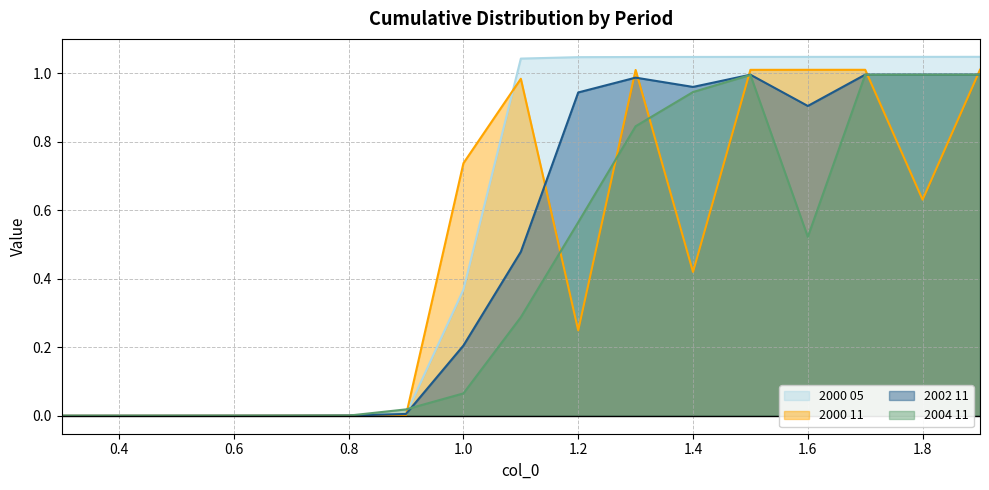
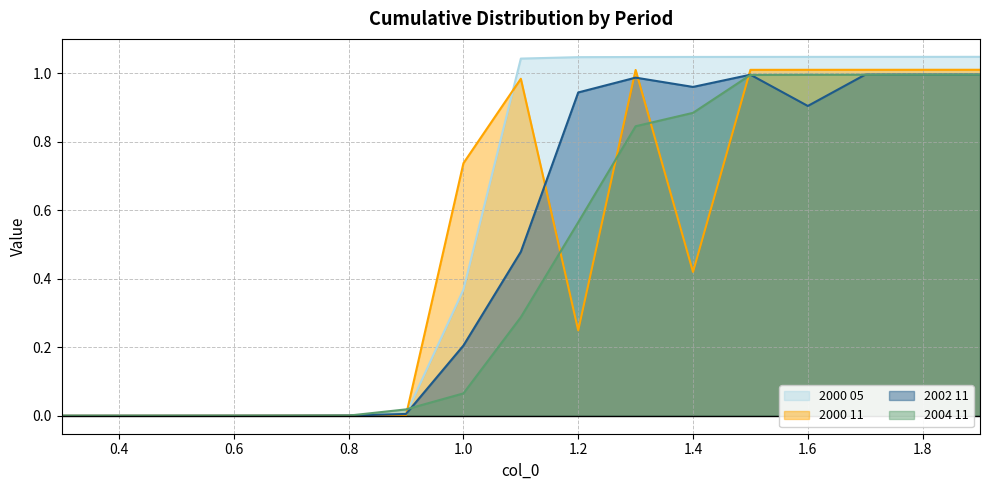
  {
    "2000 05": {
      "1.0": 0.37,
      "1.2": 1.05,
      "1.4": 1.05,
      "1.6": 1.05,
      "1.8": 1.05
    },
    "2000 11": {
      "1.0": 0.74,
      "1.2": 0.25,
      "1.4": 0.42,
      "1.6": 1.01,
-     "1.8": 0.63
+     "1.8": 1.01
    },
    "2002 11": {
      "1.0": 0.20,
      "1.2": 0.94,
      "1.4": 0.96,
      "1.6": 0.90
    },
    "2004 11": {
      "1.0": 0.07,
      "1.2": 0.56,
-     "1.4": 0.94,
-     "1.6": 0.52
+     "1.4": 0.88,
+     "1.6": 0.99
    }
  }
